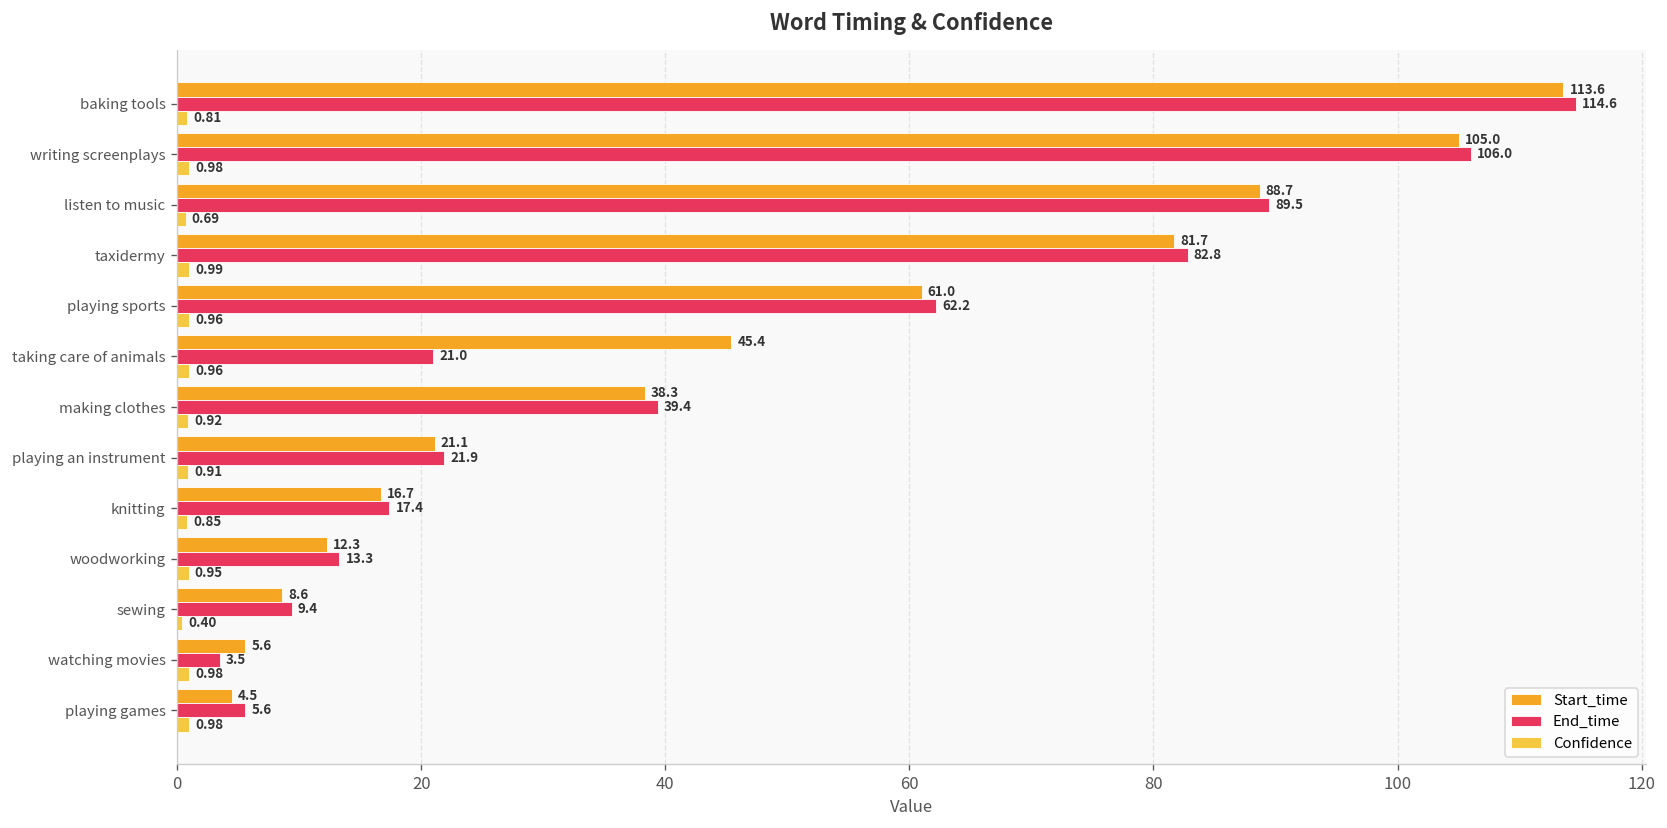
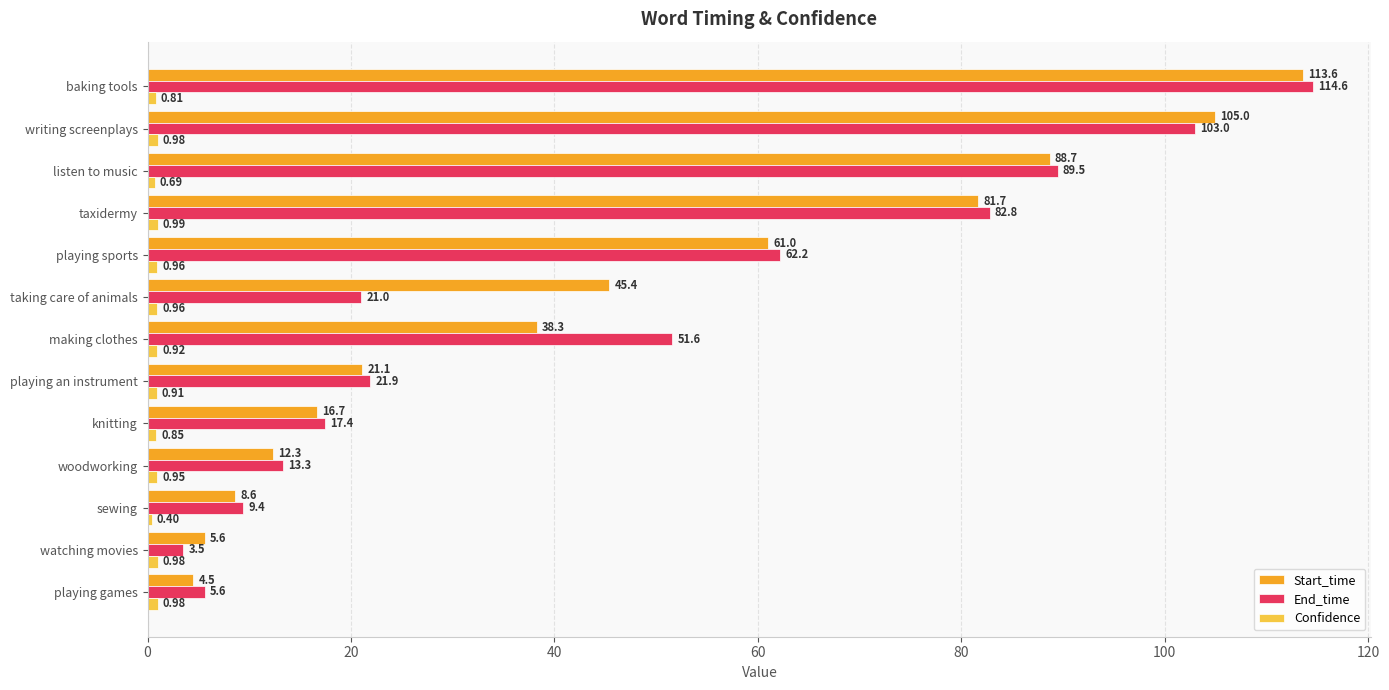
  {
    "End_time": {
      "baking tools": 114.6,
-     "writing screenplays": 106.0,
+     "writing screenplays": 103.0,
      "listen to music": 89.5,
      "taxidermy": 82.8,
      "playing sports": 62.2,
      "taking care of animals": 21.0,
-     "making clothes": 39.4,
+     "making clothes": 51.6,
      "playing an instrument": 21.9,
      "knitting": 17.4,
      "woodworking": 13.3,
      "sewing": 9.4,
      "watching movies": 3.5,
      "playing games": 5.6
    }
  }
